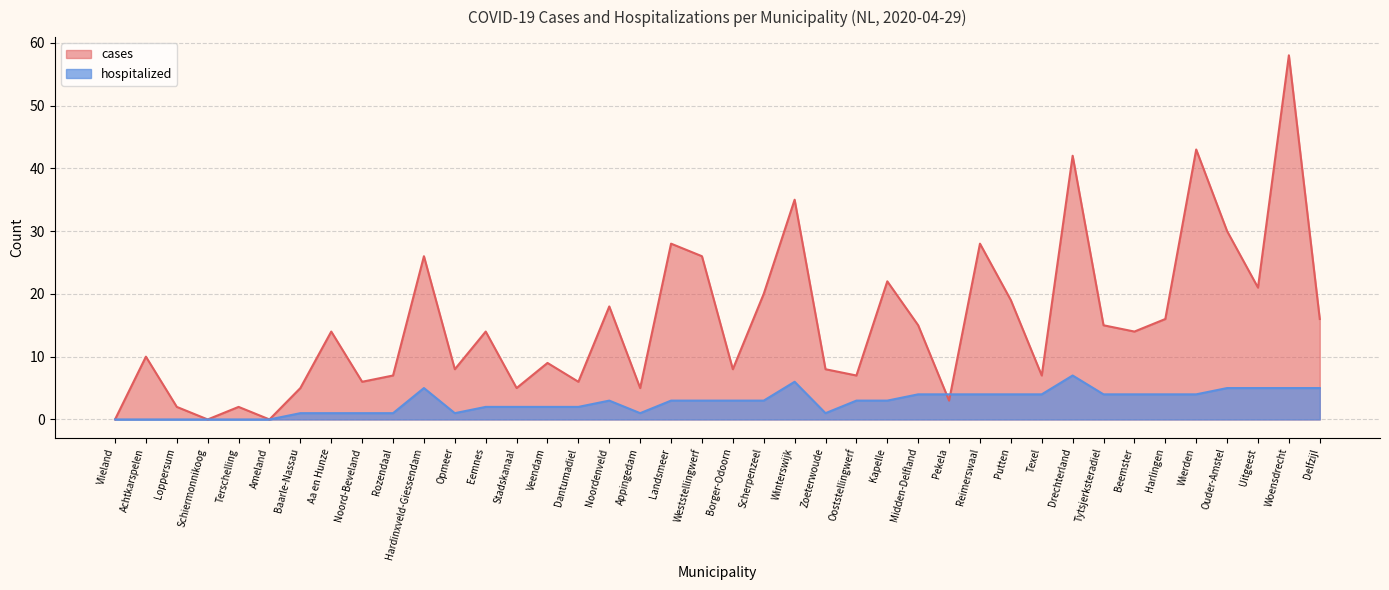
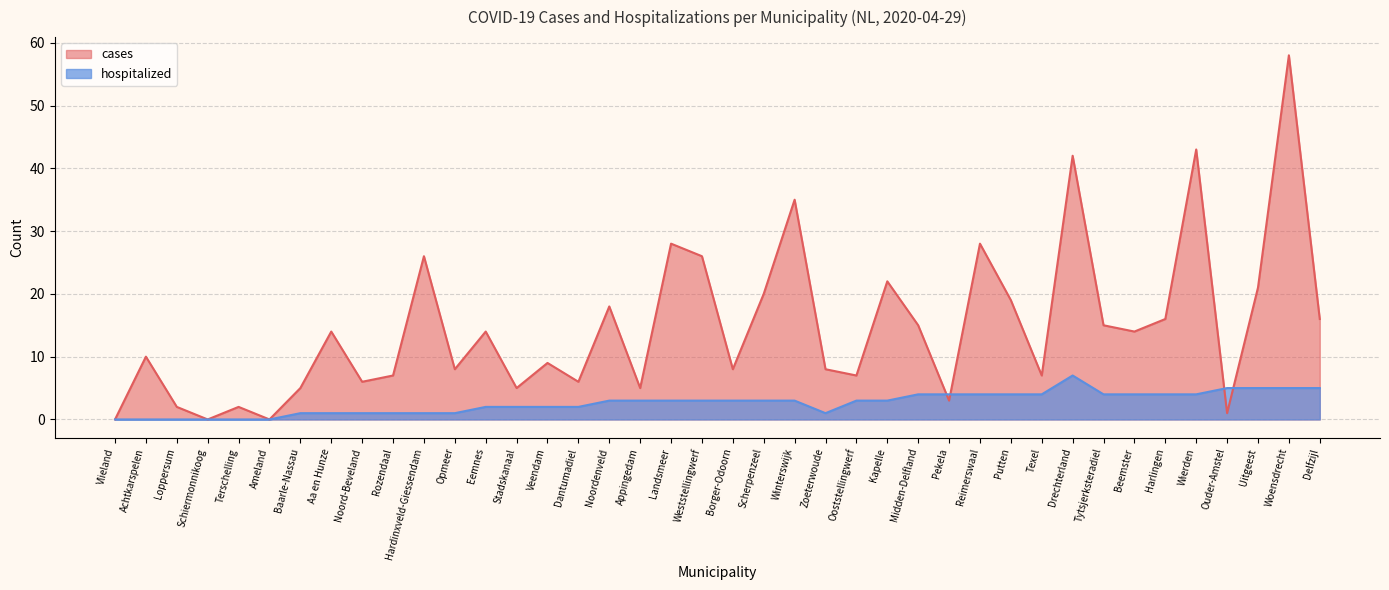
  {
    "cases": {
      "Achtkarspelen": 10,
      "Loppersum": 2,
      "Terschelling": 2,
      "Baarle-Nassau": 5,
      "Aa en Hunze": 14,
      "Noord-Beveland": 6,
      "Rozendaal": 7,
      "Hardinxveld-Giessendam": 26,
      "Opmeer": 8,
      "Eemnes": 14,
      "Stadskanaal": 5,
      "Veendam": 9,
      "Dantumadiel": 6,
      "Noordenveld": 18,
      "Appingedam": 5,
      "Landsmeer": 28,
      "Weststellingwerf": 26,
      "Borger-Odoorn": 8,
      "Scherpenzeel": 20,
      "Winterswijk": 35,
      "Zoeterwoude": 8,
      "Ooststellingwerf": 7,
      "Kapelle": 22,
      "Midden-Delfland": 15,
      "Pekela": 3,
      "Reimerswaal": 28,
      "Putten": 19,
      "Texel": 7,
      "Drechterland": 42,
      "Tytsjerksteradiel": 15,
      "Beemster": 14,
      "Harlingen": 16,
      "Wierden": 43,
-     "Ouder-Amstel": 30,
+     "Ouder-Amstel": 1,
      "Uitgeest": 21,
      "Woensdrecht": 58,
      "Delfzijl": 16
    },
    "hospitalized": {
      "Achtkarspelen": 0,
      "Loppersum": 0,
      "Terschelling": 0,
      "Baarle-Nassau": 1,
      "Aa en Hunze": 1,
      "Noord-Beveland": 1,
      "Rozendaal": 1,
-     "Hardinxveld-Giessendam": 5,
+     "Hardinxveld-Giessendam": 1,
      "Opmeer": 1,
      "Eemnes": 2,
      "Stadskanaal": 2,
      "Veendam": 2,
      "Dantumadiel": 2,
      "Noordenveld": 3,
-     "Appingedam": 1,
+     "Appingedam": 3,
      "Landsmeer": 3,
      "Weststellingwerf": 3,
      "Borger-Odoorn": 3,
      "Scherpenzeel": 3,
-     "Winterswijk": 6,
+     "Winterswijk": 3,
      "Zoeterwoude": 1,
      "Ooststellingwerf": 3,
      "Kapelle": 3,
      "Midden-Delfland": 4,
      "Pekela": 4,
      "Reimerswaal": 4,
      "Putten": 4,
      "Texel": 4,
      "Drechterland": 7,
      "Tytsjerksteradiel": 4,
      "Beemster": 4,
      "Harlingen": 4,
      "Wierden": 4,
      "Ouder-Amstel": 5,
      "Uitgeest": 5,
      "Woensdrecht": 5,
      "Delfzijl": 5
    }
  }
